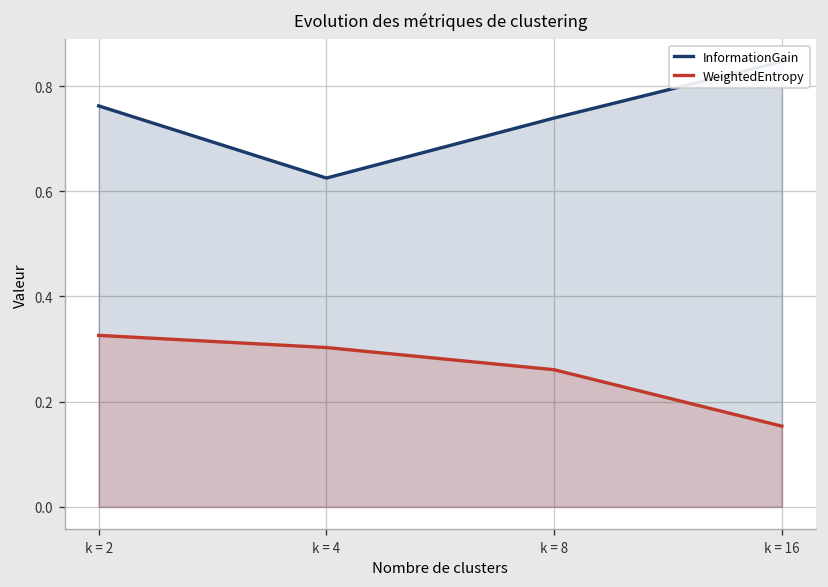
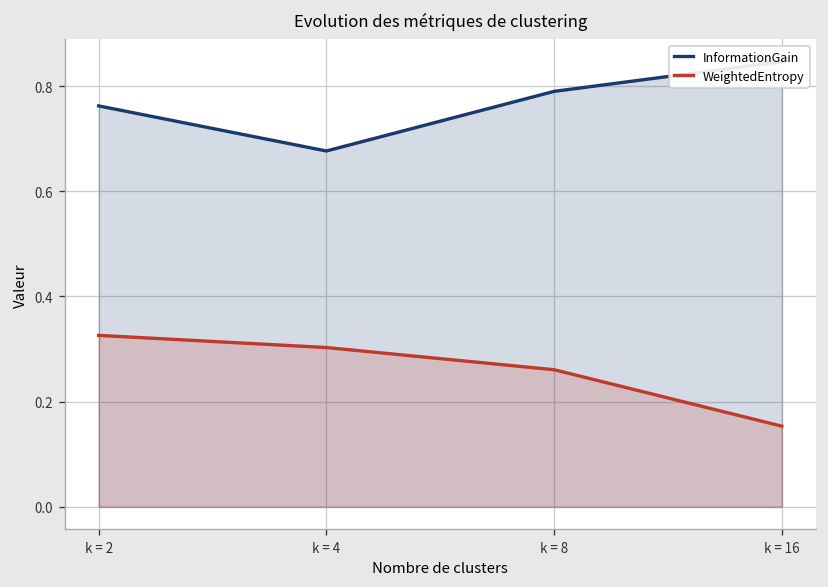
  {
    "InformationGain": {
      "k = 2": 0.76,
-     "k = 4": 0.63,
-     "k = 8": 0.74
+     "k = 4": 0.68,
+     "k = 8": 0.79
    },
    "WeightedEntropy": {
      "k = 2": 0.33,
      "k = 4": 0.30,
      "k = 8": 0.26,
      "k = 16": 0.15
    }
  }
